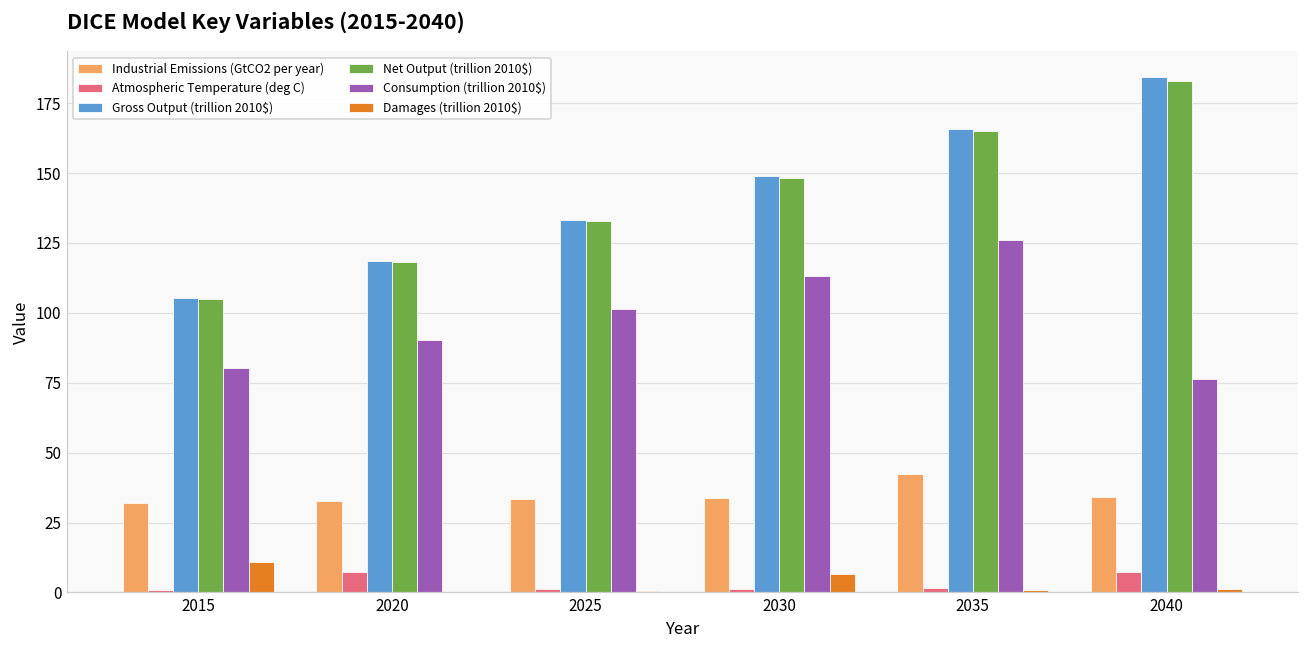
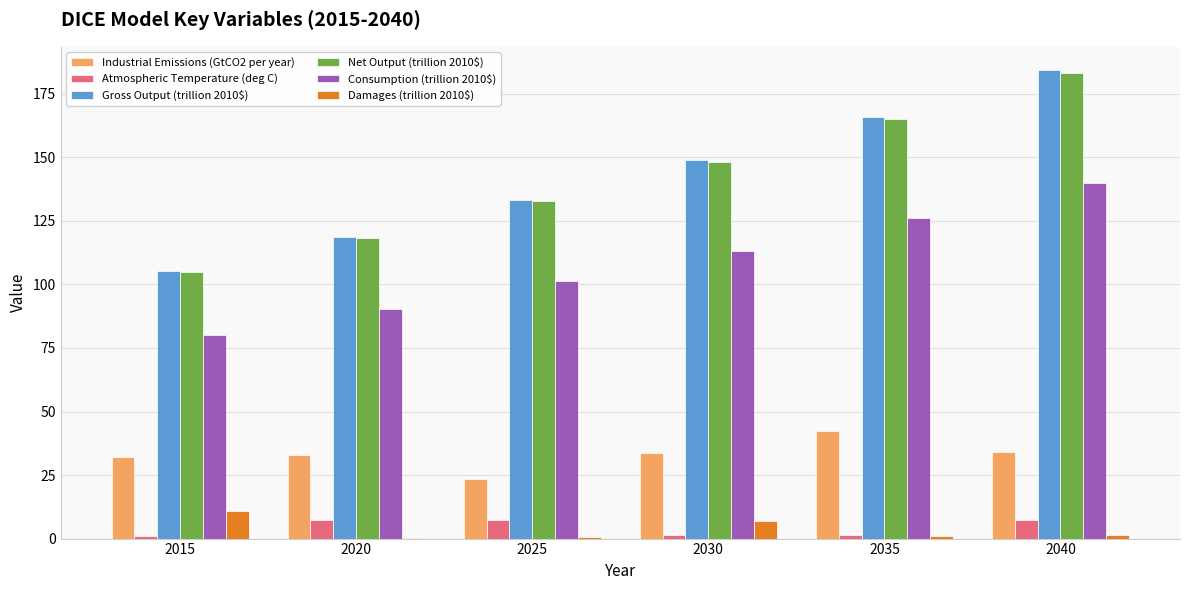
  {
    "Industrial Emissions (GtCO2 per year)": {
      "2015": 32,
      "2020": 33,
-     "2025": 33,
+     "2025": 23,
      "2030": 34,
      "2035": 42,
      "2040": 34
    },
    "Atmospheric Temperature (deg C)": {
      "2020": 7,
-     "2025": 1,
+     "2025": 7,
      "2030": 1,
      "2035": 2,
      "2040": 7
    },
    "Gross Output (trillion 2010$)": {
      "2015": 105,
      "2020": 119,
      "2025": 133,
      "2030": 149,
      "2035": 166,
      "2040": 184
    },
    "Net Output (trillion 2010$)": {
      "2015": 105,
      "2020": 118,
      "2025": 133,
      "2030": 148,
      "2035": 165,
      "2040": 183
    },
    "Consumption (trillion 2010$)": {
      "2015": 80,
      "2020": 90,
      "2025": 101,
      "2030": 113,
      "2035": 126,
-     "2040": 76
+     "2040": 140
    },
    "Damages (trillion 2010$)": {
      "2015": 11,
      "2030": 7,
      "2040": 1
    }
  }
